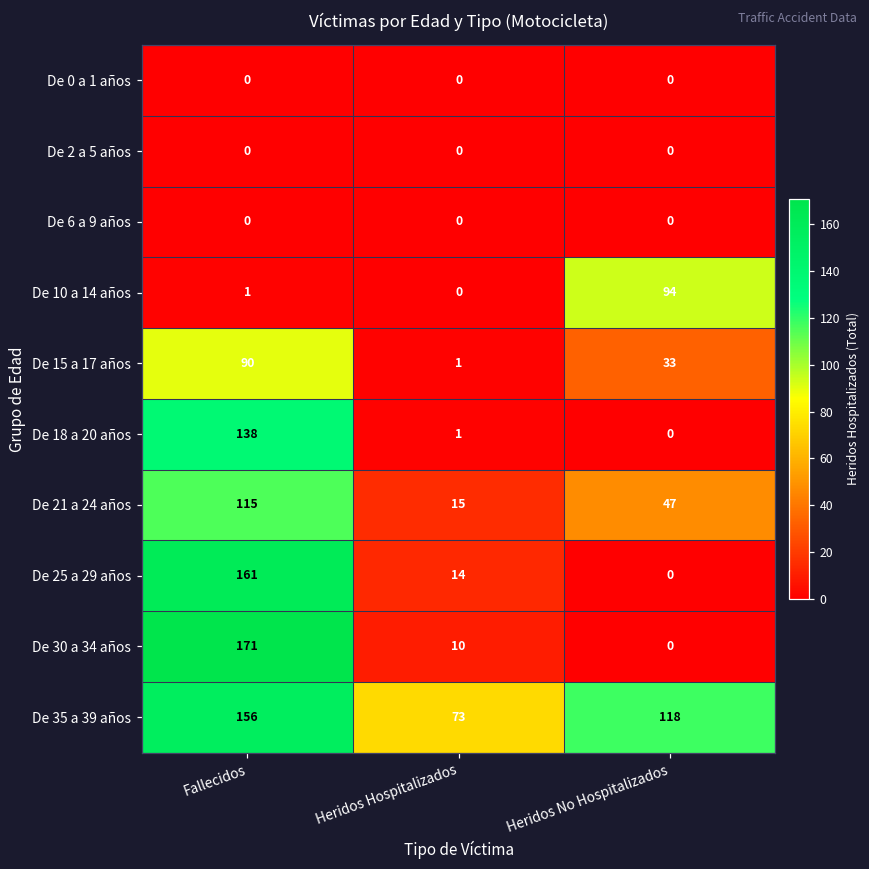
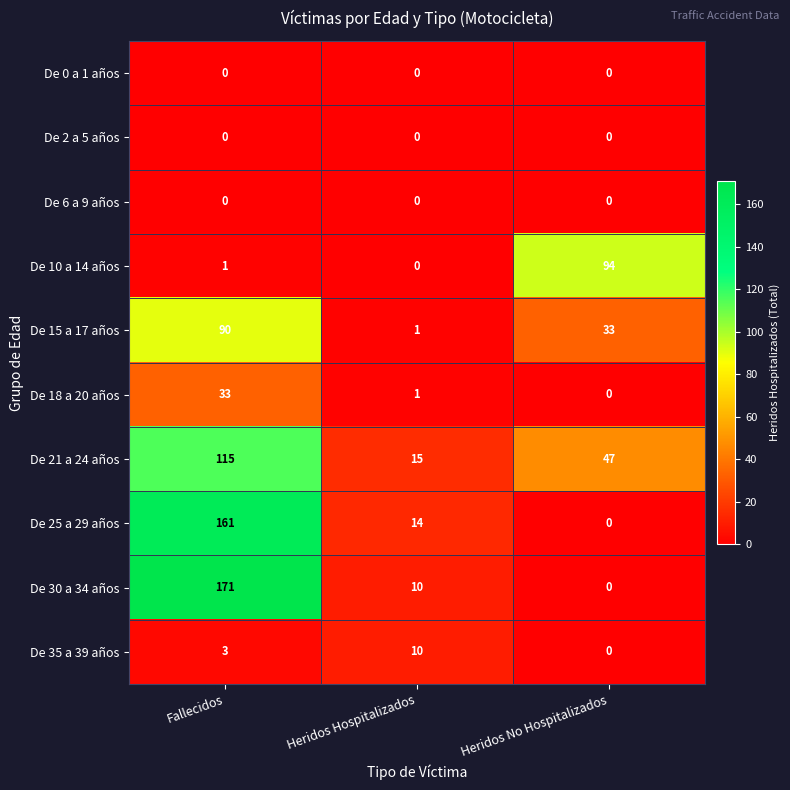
  {
    "De 0 a 1 años": {
      "Fallecidos": 0,
      "Heridos Hospitalizados": 0,
      "Heridos No Hospitalizados": 0
    },
    "De 2 a 5 años": {
      "Fallecidos": 0,
      "Heridos Hospitalizados": 0,
      "Heridos No Hospitalizados": 0
    },
    "De 6 a 9 años": {
      "Fallecidos": 0,
      "Heridos Hospitalizados": 0,
      "Heridos No Hospitalizados": 0
    },
    "De 10 a 14 años": {
      "Fallecidos": 1,
      "Heridos Hospitalizados": 0,
      "Heridos No Hospitalizados": 94
    },
    "De 15 a 17 años": {
      "Fallecidos": 90,
      "Heridos Hospitalizados": 1,
      "Heridos No Hospitalizados": 33
    },
    "De 18 a 20 años": {
-     "Fallecidos": 138,
+     "Fallecidos": 33,
      "Heridos Hospitalizados": 1,
      "Heridos No Hospitalizados": 0
    },
    "De 21 a 24 años": {
      "Fallecidos": 115,
      "Heridos Hospitalizados": 15,
      "Heridos No Hospitalizados": 47
    },
    "De 25 a 29 años": {
      "Fallecidos": 161,
      "Heridos Hospitalizados": 14,
      "Heridos No Hospitalizados": 0
    },
    "De 30 a 34 años": {
      "Fallecidos": 171,
      "Heridos Hospitalizados": 10,
      "Heridos No Hospitalizados": 0
    },
    "De 35 a 39 años": {
-     "Fallecidos": 156,
-     "Heridos Hospitalizados": 73,
-     "Heridos No Hospitalizados": 118
+     "Fallecidos": 3,
+     "Heridos Hospitalizados": 10,
+     "Heridos No Hospitalizados": 0
    }
  }
